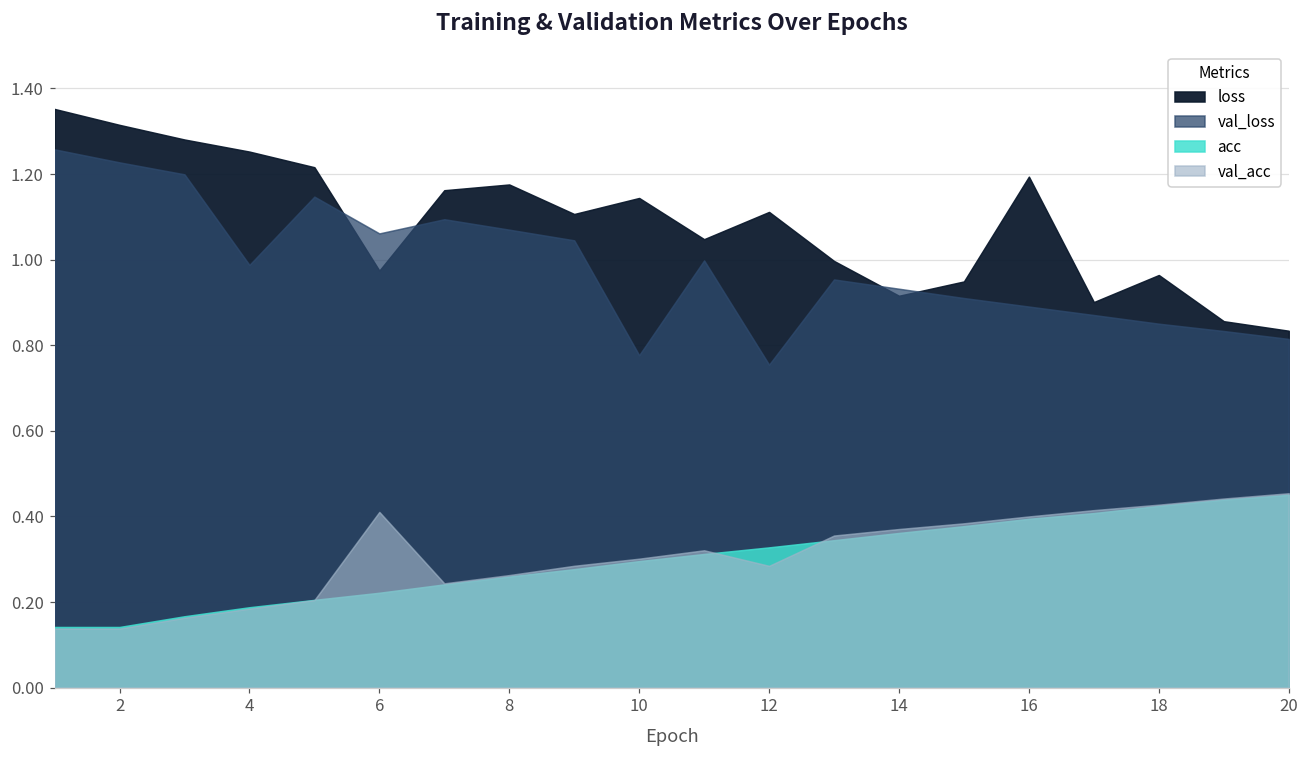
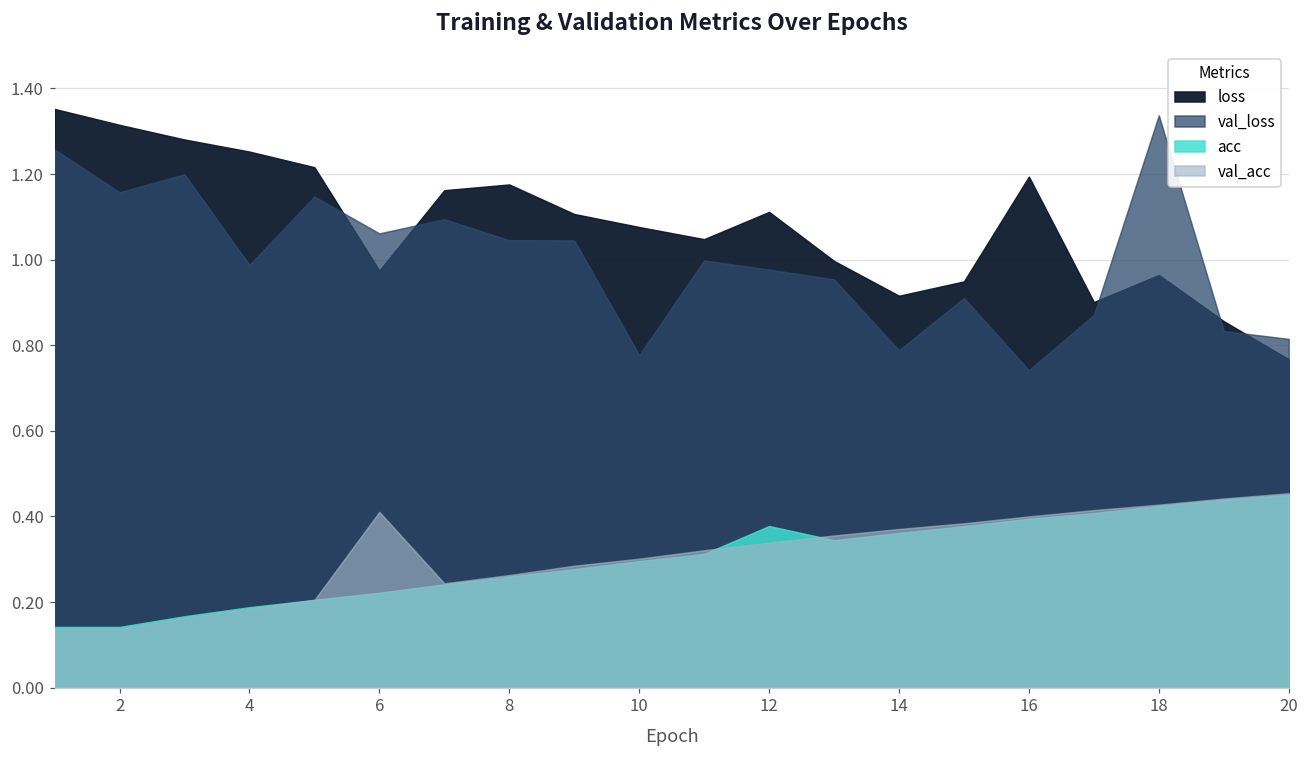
  {
    "loss": {
      "2": 1.31,
      "4": 1.25,
      "6": 0.97,
      "8": 1.18,
-     "10": 1.14,
+     "10": 1.08,
      "12": 1.11,
      "14": 0.92,
      "16": 1.19,
      "18": 0.96,
-     "20": 0.83
+     "20": 0.77
    },
    "val_loss": {
-     "2": 1.23,
+     "2": 1.16,
      "4": 0.99,
      "6": 1.06,
-     "8": 1.07,
+     "8": 1.05,
      "10": 0.78,
-     "12": 0.75,
-     "14": 0.93,
-     "16": 0.89,
-     "18": 0.85,
+     "12": 0.98,
+     "14": 0.79,
+     "16": 0.74,
+     "18": 1.34,
      "20": 0.81
    },
    "acc": {
      "6": 0.22,
-     "12": 0.33,
+     "12": 0.38,
      "14": 0.36
    },
    "val_acc": {
      "6": 0.41,
-     "12": 0.28,
+     "12": 0.34,
      "14": 0.37
    }
  }
